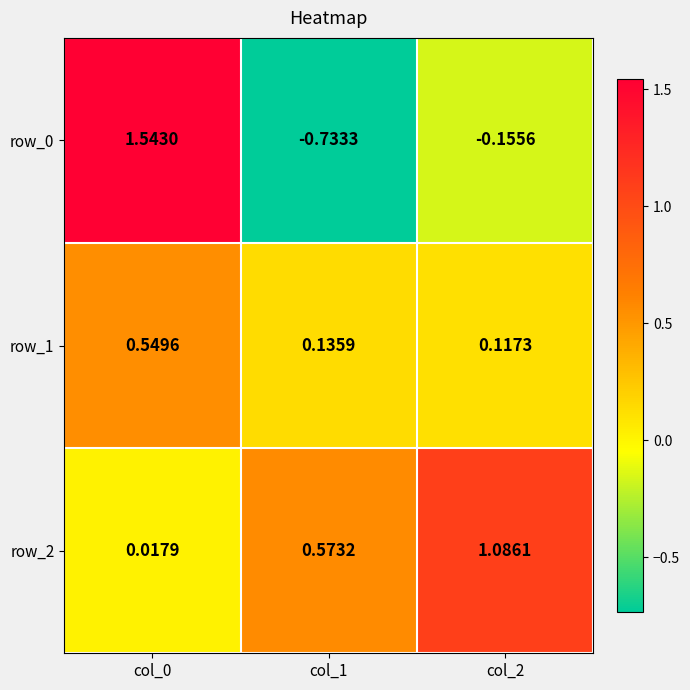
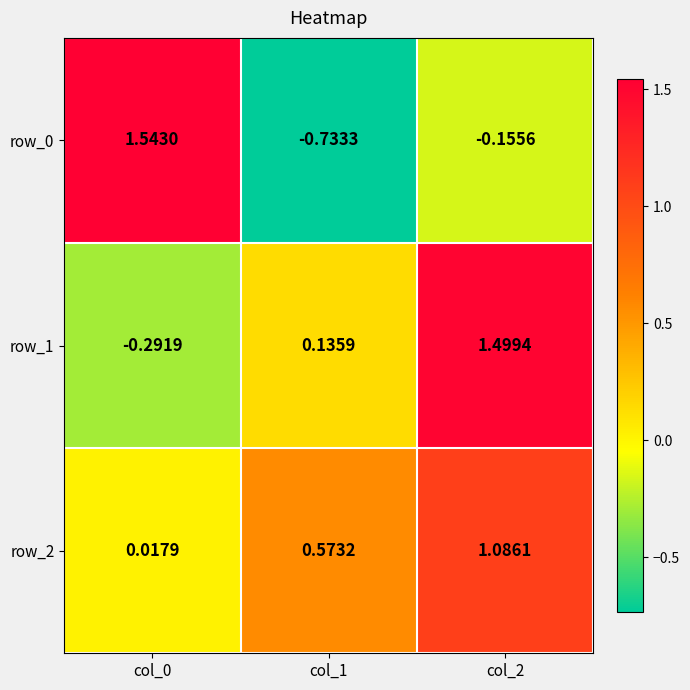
  {
    "row_0": {
      "col_0": 1.5430,
      "col_1": -0.7333,
      "col_2": -0.1556
    },
    "row_1": {
-     "col_0": 0.5496,
+     "col_0": -0.2919,
      "col_1": 0.1359,
-     "col_2": 0.1173
+     "col_2": 1.4994
    },
    "row_2": {
      "col_0": 0.0179,
      "col_1": 0.5732,
      "col_2": 1.0861
    }
  }
